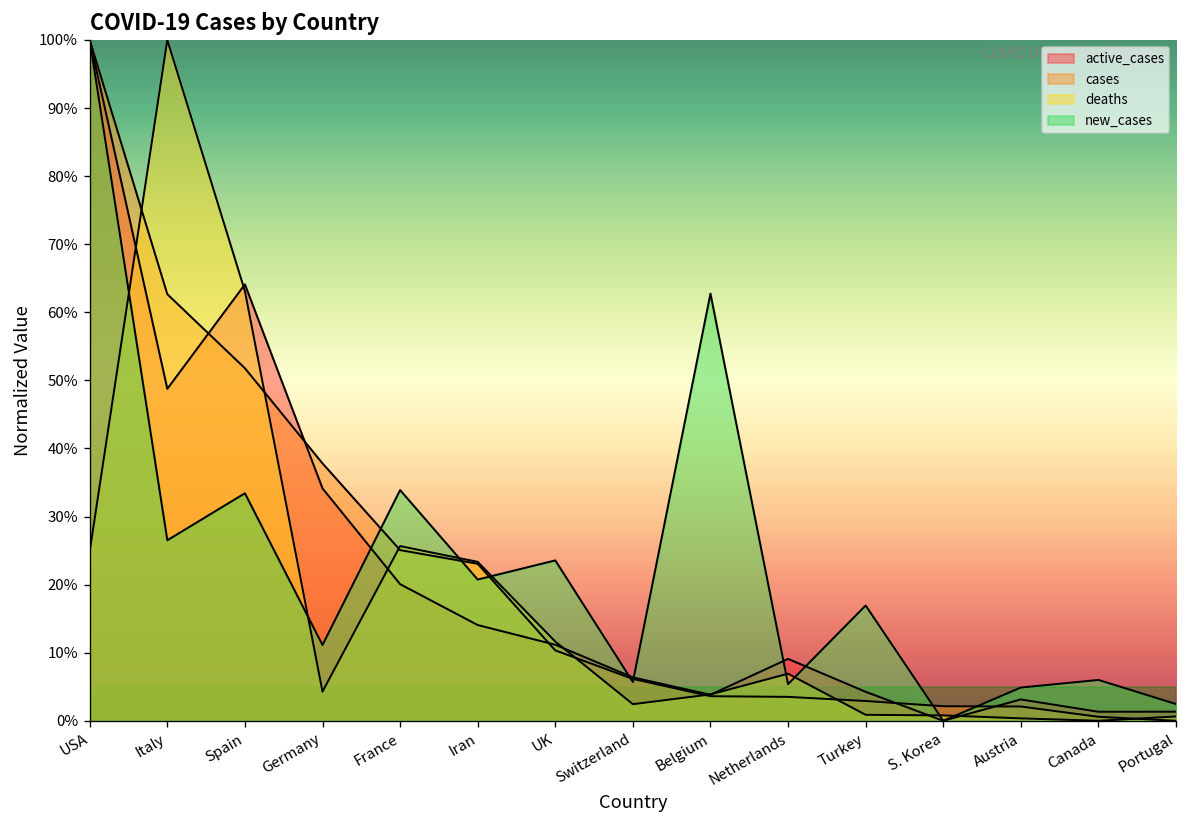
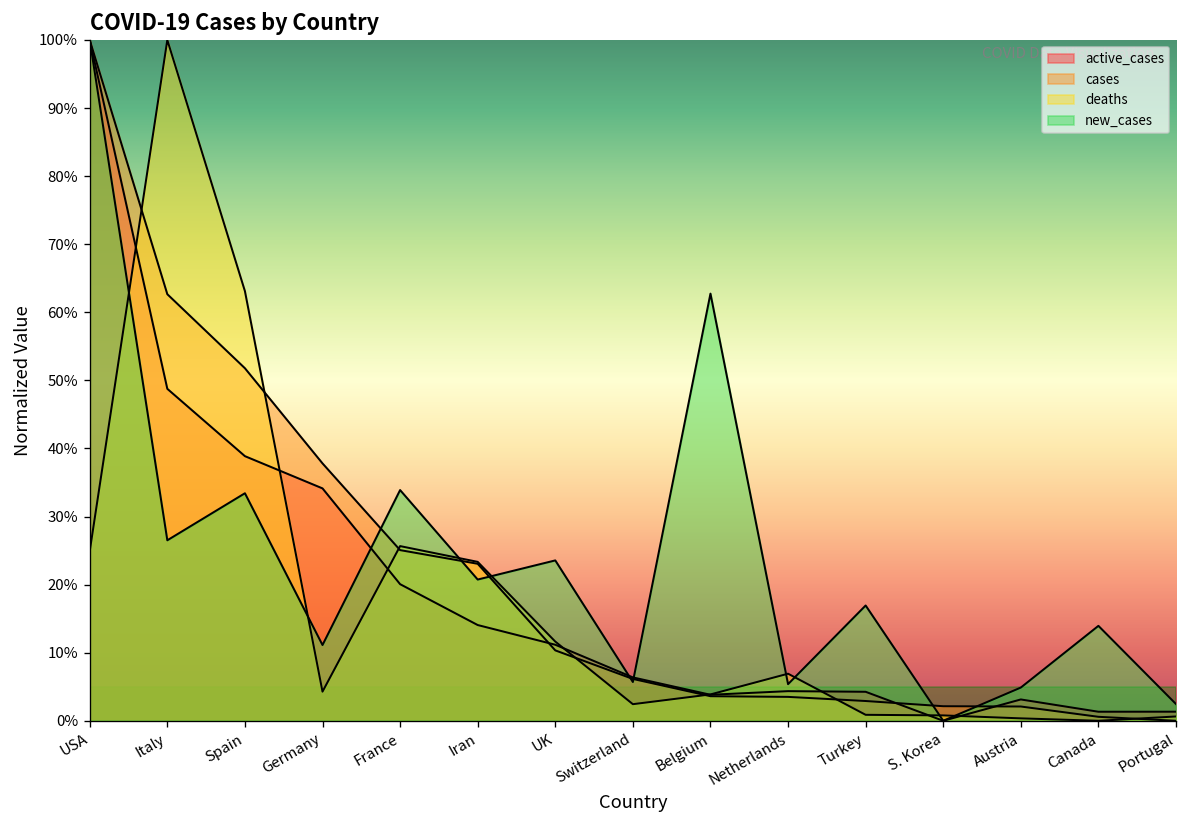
  {
    "active_cases": {
      "Italy": "49%",
-     "Spain": "64%",
+     "Spain": "39%",
      "Germany": "34%",
      "France": "20%",
      "Iran": "14%",
      "UK": "11%",
-     "Netherlands": "9%",
+     "Netherlands": "4%",
      "Turkey": "4%",
      "Austria": "3%",
      "Canada": "1%",
      "Portugal": "1%"
    },
    "new_cases": {
      "Italy": "27%",
      "Spain": "33%",
      "Germany": "11%",
      "France": "34%",
      "Iran": "21%",
      "UK": "24%",
      "Belgium": "63%",
      "Netherlands": "5%",
      "Turkey": "17%",
      "Austria": "5%",
-     "Canada": "6%",
+     "Canada": "14%",
      "Portugal": "2%"
    }
  }
